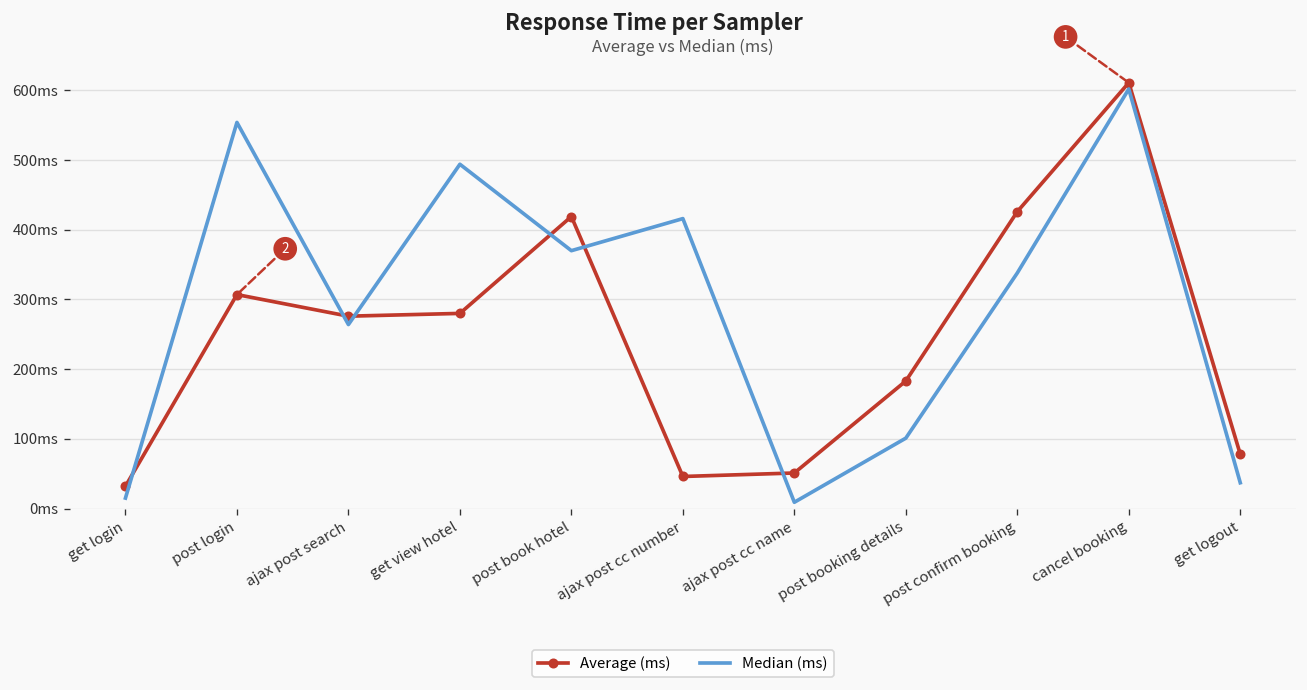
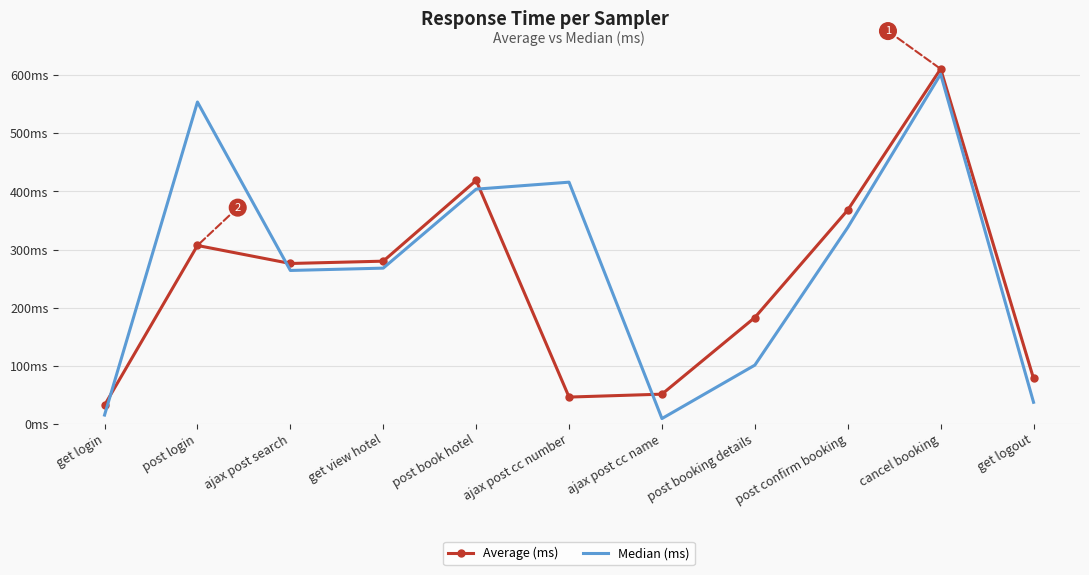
  {
    "Average (ms)": {
      "get login": "30ms",
      "post login": "310ms",
      "ajax post search": "280ms",
      "get view hotel": "280ms",
      "post book hotel": "420ms",
      "ajax post cc number": "50ms",
      "ajax post cc name": "50ms",
      "post booking details": "180ms",
-     "post confirm booking": "430ms",
+     "post confirm booking": "370ms",
      "cancel booking": "610ms",
      "get logout": "80ms"
    },
    "Median (ms)": {
      "get login": "20ms",
      "post login": "550ms",
      "ajax post search": "260ms",
-     "get view hotel": "490ms",
-     "post book hotel": "370ms",
+     "get view hotel": "270ms",
+     "post book hotel": "400ms",
      "ajax post cc number": "420ms",
      "ajax post cc name": "10ms",
      "post booking details": "100ms",
      "post confirm booking": "340ms",
      "cancel booking": "600ms",
      "get logout": "40ms"
    }
  }
